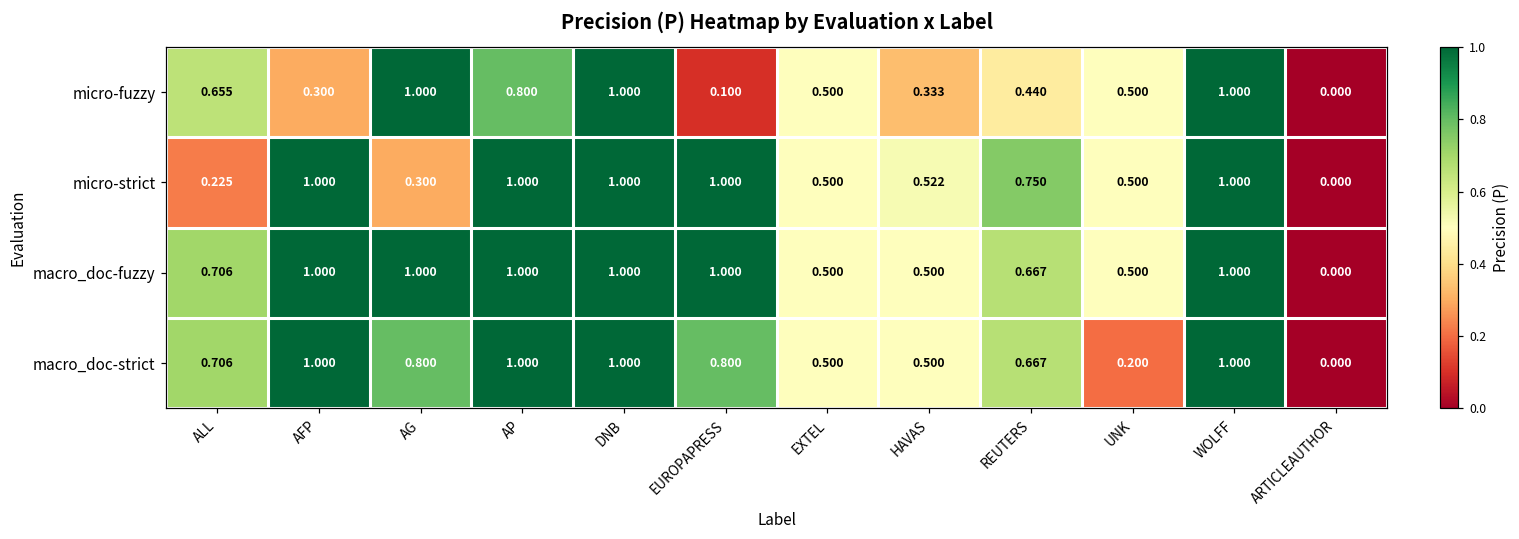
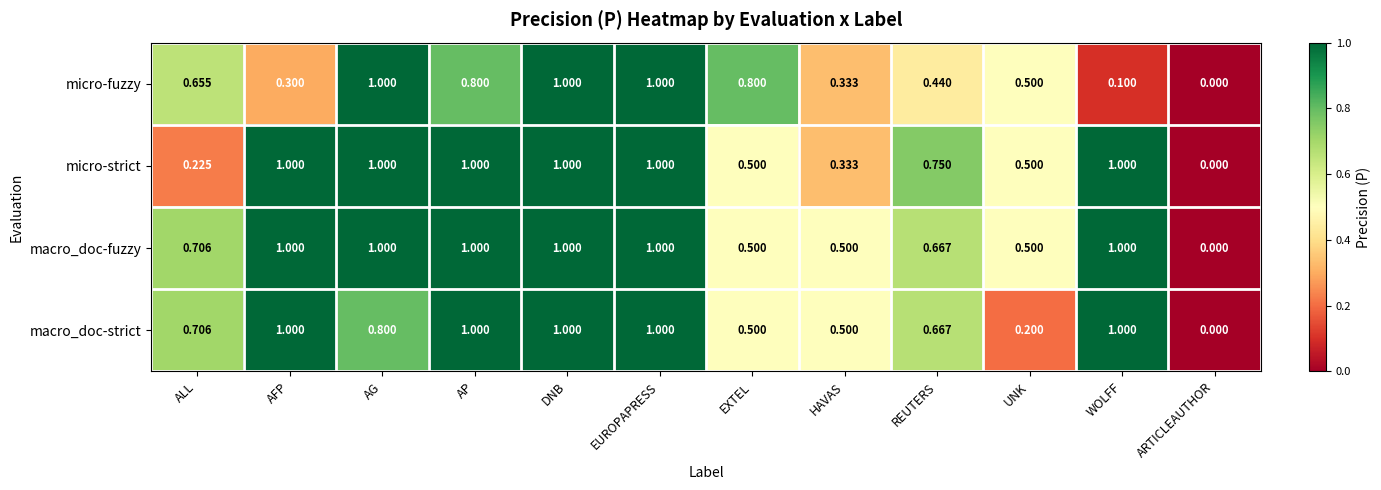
  {
    "micro-fuzzy": {
      "ALL": 0.655,
      "AFP": 0.300,
      "AG": 1.000,
      "AP": 0.800,
      "DNB": 1.000,
-     "EUROPAPRESS": 0.100,
-     "EXTEL": 0.500,
+     "EUROPAPRESS": 1.000,
+     "EXTEL": 0.800,
      "HAVAS": 0.333,
      "REUTERS": 0.440,
      "UNK": 0.500,
-     "WOLFF": 1.000,
+     "WOLFF": 0.100,
      "ARTICLEAUTHOR": 0.000
    },
    "micro-strict": {
      "ALL": 0.225,
      "AFP": 1.000,
-     "AG": 0.300,
+     "AG": 1.000,
      "AP": 1.000,
      "DNB": 1.000,
      "EUROPAPRESS": 1.000,
      "EXTEL": 0.500,
-     "HAVAS": 0.522,
+     "HAVAS": 0.333,
      "REUTERS": 0.750,
      "UNK": 0.500,
      "WOLFF": 1.000,
      "ARTICLEAUTHOR": 0.000
    },
    "macro_doc-fuzzy": {
      "ALL": 0.706,
      "AFP": 1.000,
      "AG": 1.000,
      "AP": 1.000,
      "DNB": 1.000,
      "EUROPAPRESS": 1.000,
      "EXTEL": 0.500,
      "HAVAS": 0.500,
      "REUTERS": 0.667,
      "UNK": 0.500,
      "WOLFF": 1.000,
      "ARTICLEAUTHOR": 0.000
    },
    "macro_doc-strict": {
      "ALL": 0.706,
      "AFP": 1.000,
      "AG": 0.800,
      "AP": 1.000,
      "DNB": 1.000,
-     "EUROPAPRESS": 0.800,
+     "EUROPAPRESS": 1.000,
      "EXTEL": 0.500,
      "HAVAS": 0.500,
      "REUTERS": 0.667,
      "UNK": 0.200,
      "WOLFF": 1.000,
      "ARTICLEAUTHOR": 0.000
    }
  }
